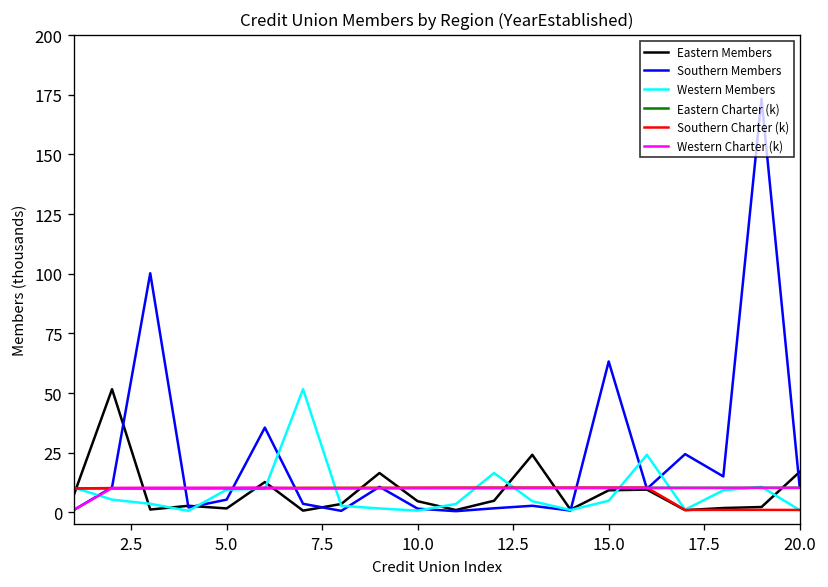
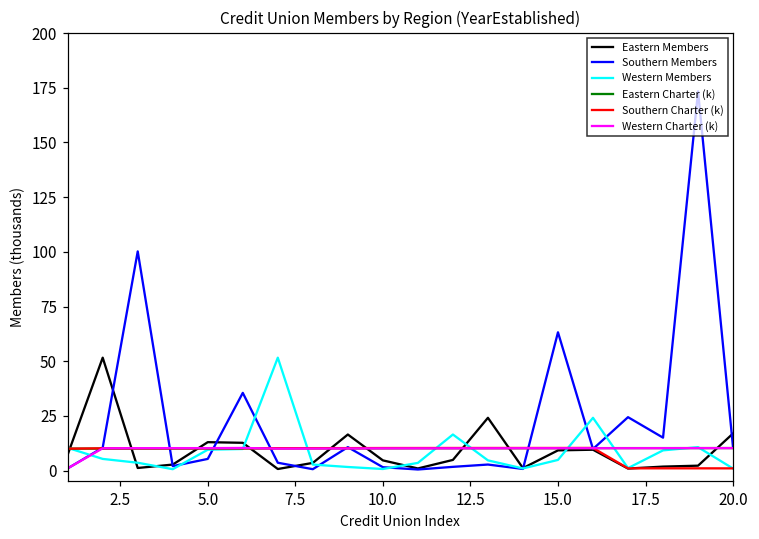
  {
    "Eastern Members": {
-     "5.0": 2,
+     "5.0": 13,
      "10.0": 5,
      "20.0": 17
    },
    "Southern Members": {
      "5.0": 5,
      "15.0": 63
    },
    "Western Members": {
      "15.0": 5
    }
  }
